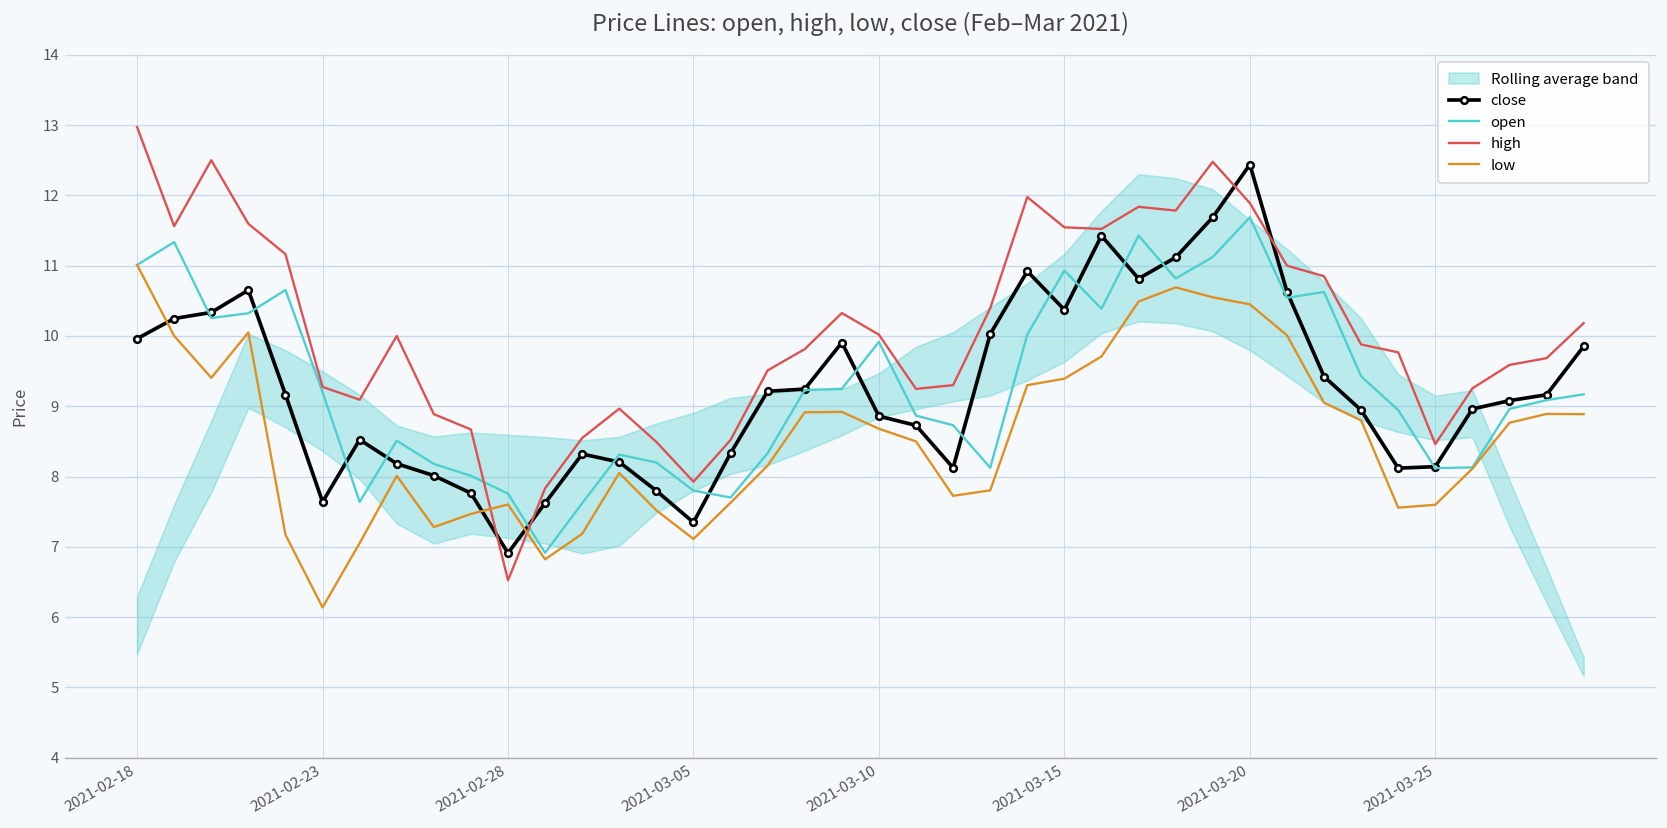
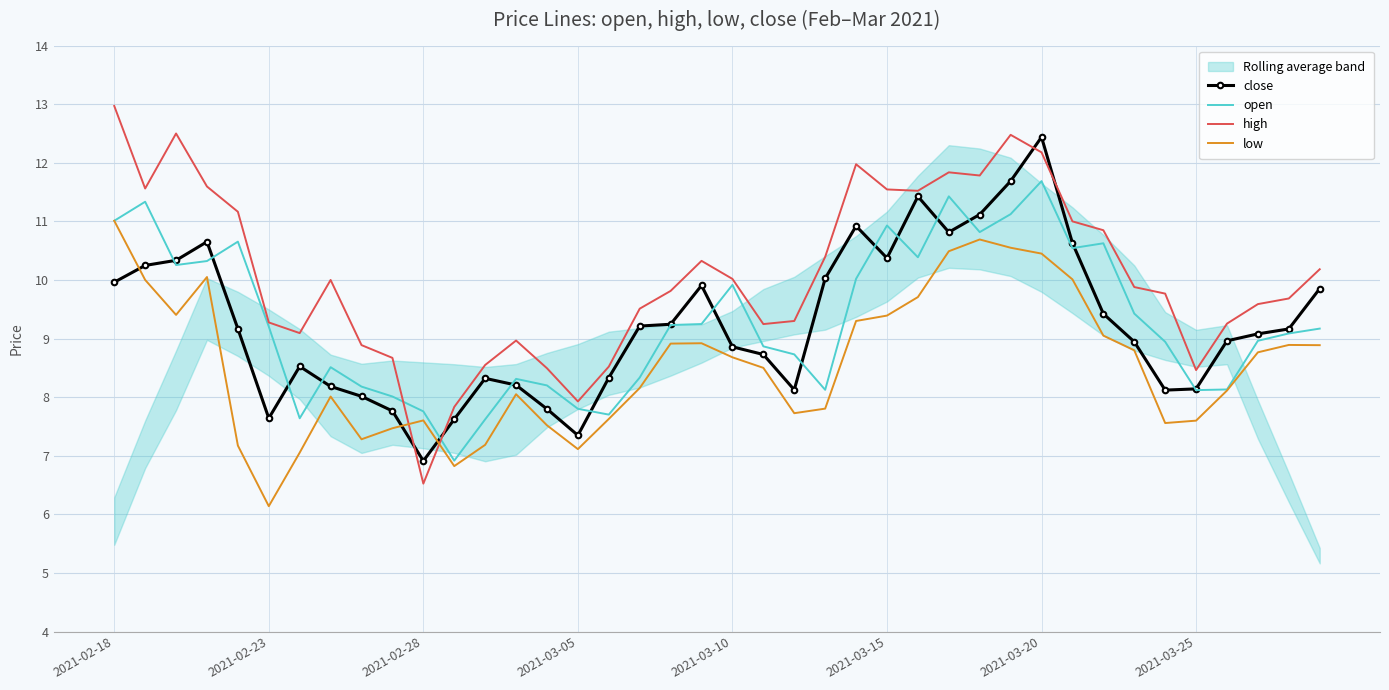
  {
    "close": {
      "2021-02-18": 10.0,
      "2021-02-23": 7.6,
      "2021-02-28": 6.9,
      "2021-03-05": 7.3,
      "2021-03-10": 8.9,
      "2021-03-15": 10.4,
      "2021-03-20": 12.4
    },
    "high": {
      "2021-02-18": 13.0,
      "2021-02-23": 9.3,
      "2021-02-28": 6.5,
      "2021-03-05": 7.9,
      "2021-03-10": 10.0,
      "2021-03-15": 11.5,
-     "2021-03-20": 11.9,
+     "2021-03-20": 12.2,
      "2021-03-25": 8.5
    },
    "low": {
      "2021-02-23": 6.1,
      "2021-02-28": 7.6,
      "2021-03-05": 7.1,
      "2021-03-10": 8.7,
      "2021-03-15": 9.4,
      "2021-03-20": 10.5,
      "2021-03-25": 7.6
    }
  }
